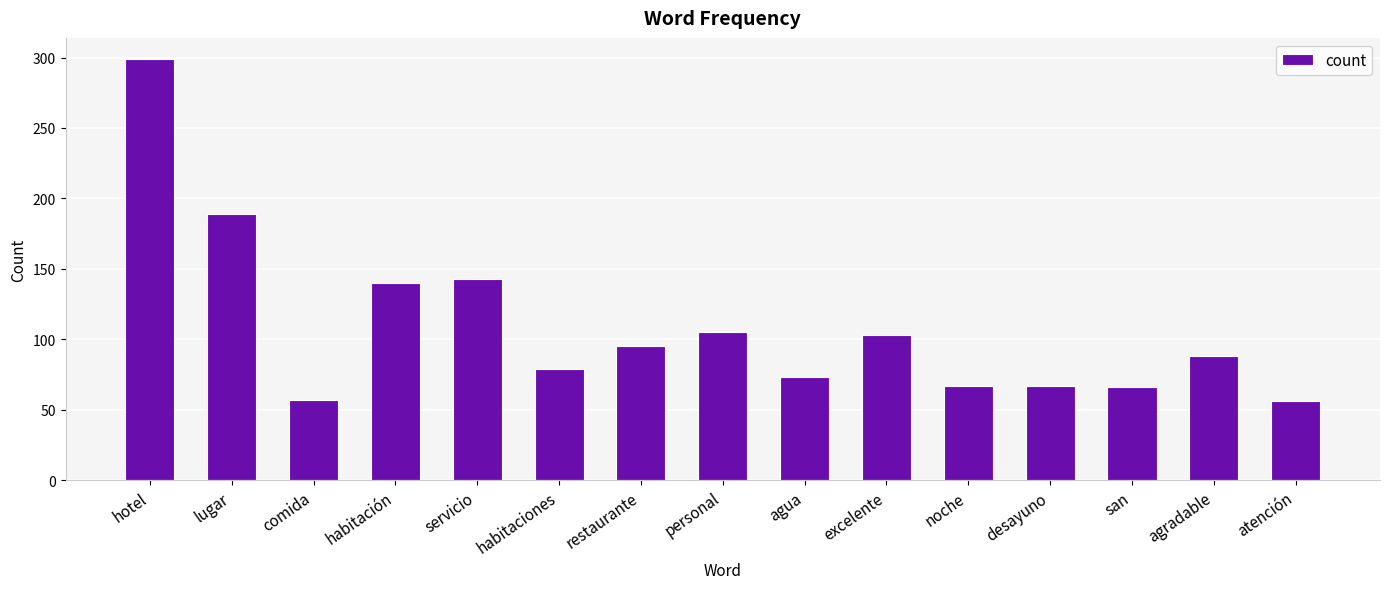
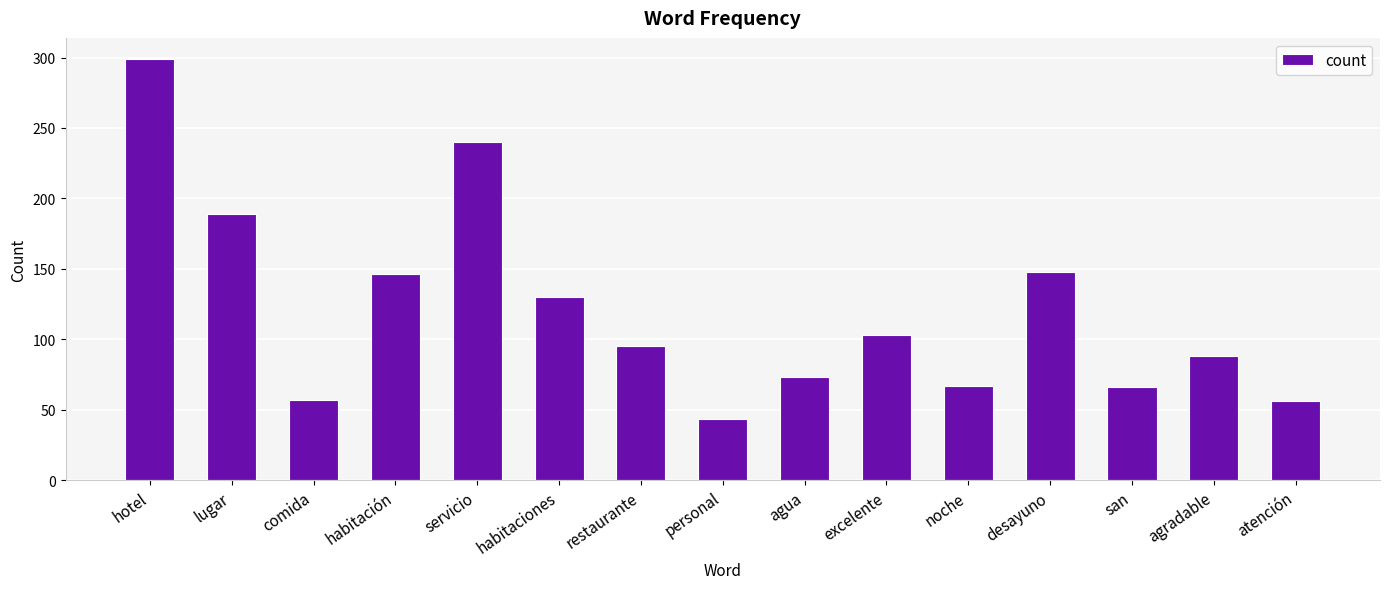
  {
    "hotel": 299,
    "lugar": 189,
    "comida": 57,
-   "habitación": 140,
-   "servicio": 143,
-   "habitaciones": 79,
+   "habitación": 146,
+   "servicio": 240,
+   "habitaciones": 130,
    "restaurante": 95,
-   "personal": 105,
+   "personal": 43,
    "agua": 73,
    "excelente": 103,
    "noche": 67,
-   "desayuno": 67,
+   "desayuno": 148,
    "san": 66,
    "agradable": 88,
    "atención": 56
  }
